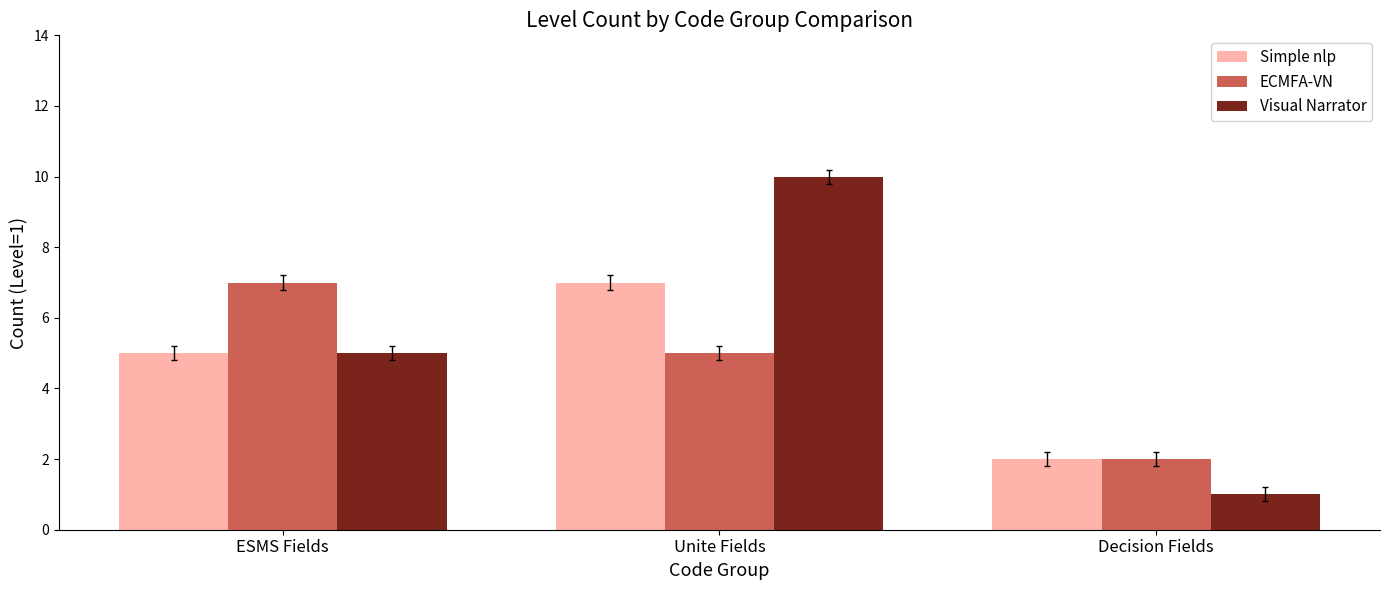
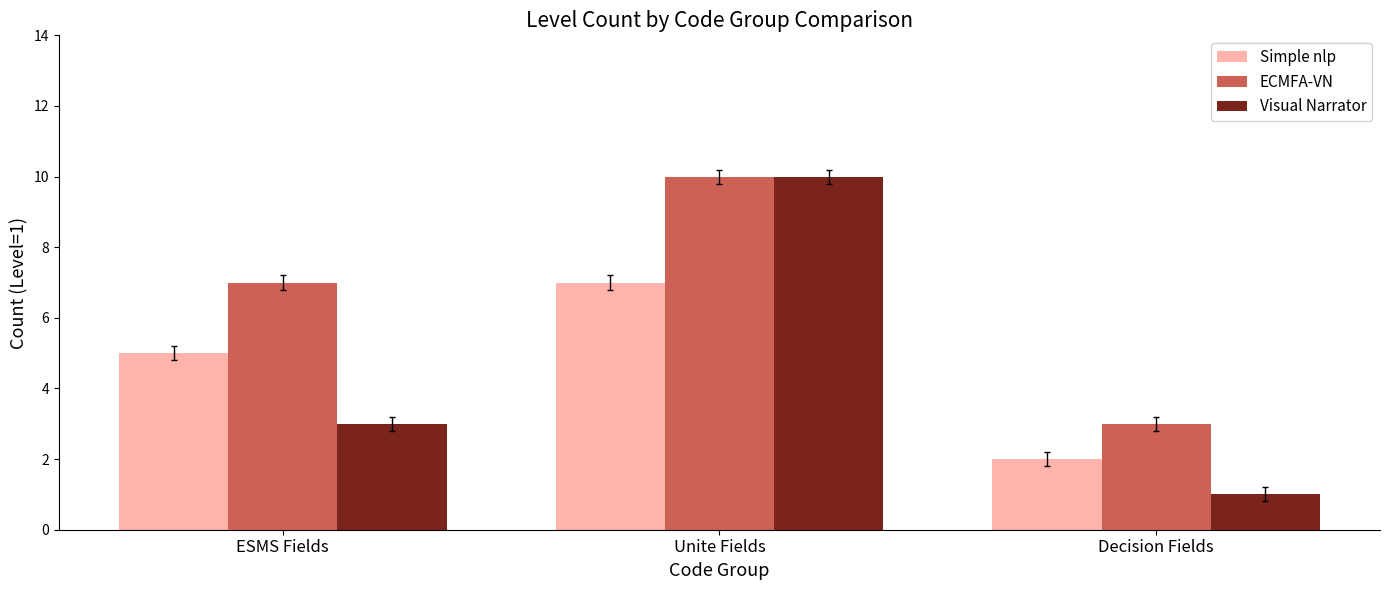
  {
    "Simple nlp": {
      "ESMS Fields": 5,
      "Unite Fields": 7,
      "Decision Fields": 2
    },
    "ECMFA-VN": {
      "ESMS Fields": 7,
-     "Unite Fields": 5,
-     "Decision Fields": 2
+     "Unite Fields": 10,
+     "Decision Fields": 3
    },
    "Visual Narrator": {
-     "ESMS Fields": 5,
+     "ESMS Fields": 3,
      "Unite Fields": 10,
      "Decision Fields": 1
    }
  }
